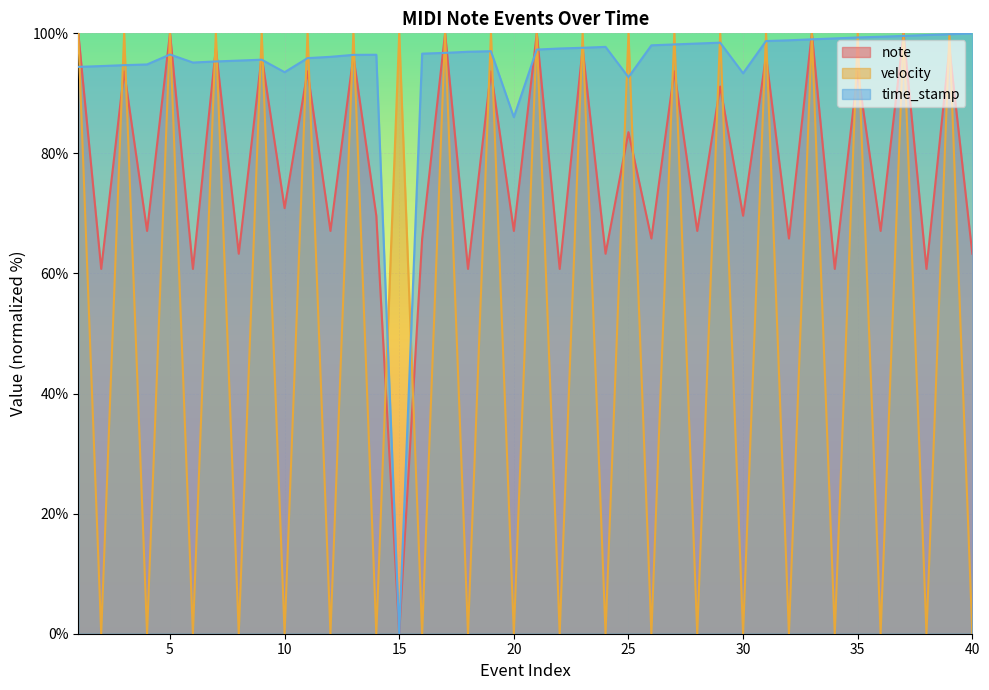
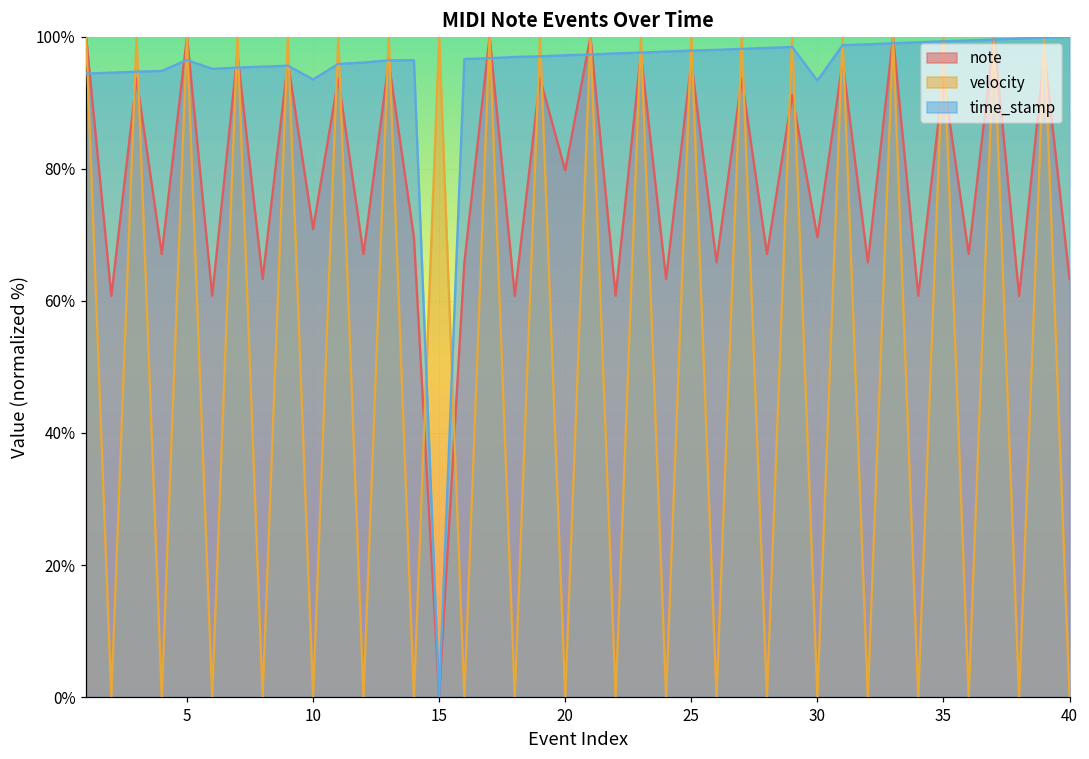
  {
    "note": {
      "10": "71%",
-     "20": "67%",
-     "25": "84%",
+     "20": "80%",
+     "25": "96%",
      "30": "70%",
      "40": "63%"
    },
    "velocity": {
      "10": "0%",
      "15": "100%",
      "20": "0%",
      "25": "100%",
      "30": "0%",
      "35": "100%",
      "40": "0%"
    },
    "time_stamp": {
      "5": "96%",
      "10": "94%",
-     "20": "86%",
-     "25": "93%",
+     "20": "97%",
+     "25": "98%",
      "30": "93%",
      "35": "99%",
      "40": "100%"
    }
  }
